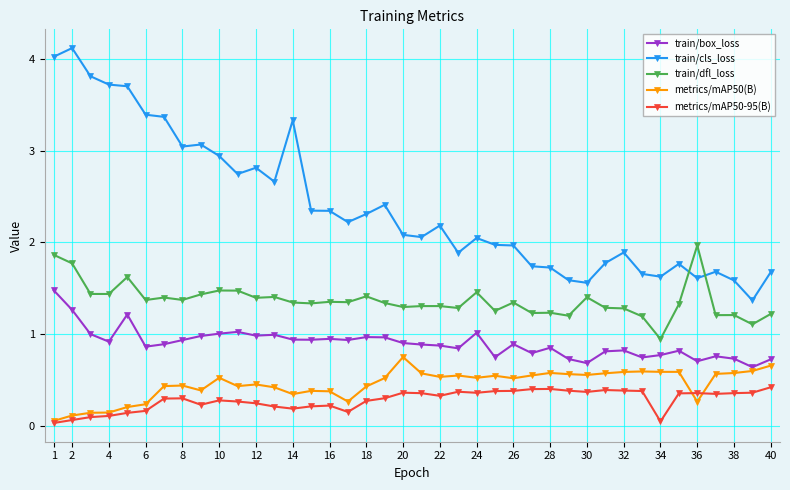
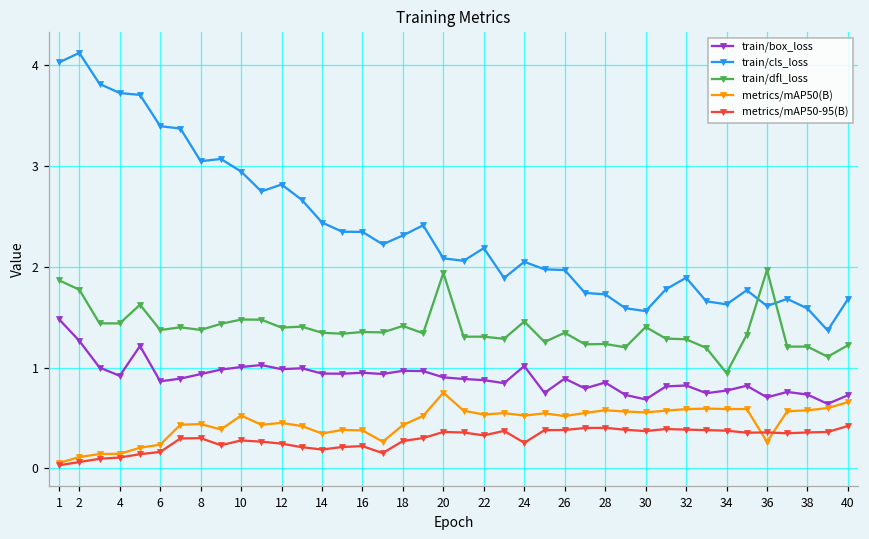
  {
    "train/box_loss": {
      "1": 1.5,
      "2": 1.3,
      "4": 0.9,
      "6": 0.9,
      "8": 0.9,
      "10": 1.0,
      "12": 1.0,
      "14": 0.9,
      "16": 0.9,
      "18": 1.0,
      "20": 0.9,
      "22": 0.9,
      "24": 1.0,
      "26": 0.9,
      "28": 0.9,
      "30": 0.7,
      "32": 0.8,
      "34": 0.8,
      "36": 0.7,
      "38": 0.7,
      "40": 0.7
    },
    "train/cls_loss": {
      "1": 4.0,
      "2": 4.1,
      "4": 3.7,
      "6": 3.4,
      "8": 3.0,
      "10": 2.9,
      "12": 2.8,
-     "14": 3.3,
+     "14": 2.4,
      "16": 2.3,
      "18": 2.3,
      "20": 2.1,
      "22": 2.2,
      "24": 2.0,
      "26": 2.0,
      "28": 1.7,
      "30": 1.6,
      "32": 1.9,
      "34": 1.6,
      "36": 1.6,
      "38": 1.6,
      "40": 1.7
    },
    "train/dfl_loss": {
      "1": 1.9,
      "2": 1.8,
      "4": 1.4,
      "6": 1.4,
      "8": 1.4,
      "10": 1.5,
      "12": 1.4,
      "14": 1.3,
      "16": 1.4,
      "18": 1.4,
-     "20": 1.3,
+     "20": 1.9,
      "22": 1.3,
      "24": 1.5,
      "26": 1.3,
      "28": 1.2,
      "30": 1.4,
      "32": 1.3,
      "34": 0.9,
      "36": 2.0,
      "38": 1.2,
      "40": 1.2
    },
    "metrics/mAP50(B)": {
      "2": 0.1,
      "4": 0.1,
      "6": 0.2,
      "8": 0.4,
      "10": 0.5,
      "12": 0.5,
      "14": 0.3,
      "16": 0.4,
      "18": 0.4,
      "20": 0.7,
      "22": 0.5,
      "24": 0.5,
      "26": 0.5,
      "28": 0.6,
      "30": 0.6,
      "32": 0.6,
      "34": 0.6,
      "36": 0.3,
      "38": 0.6,
      "40": 0.7
    },
    "metrics/mAP50-95(B)": {
      "2": 0.1,
      "4": 0.1,
      "6": 0.2,
      "8": 0.3,
      "10": 0.3,
      "12": 0.2,
      "14": 0.2,
      "16": 0.2,
      "18": 0.3,
      "20": 0.4,
      "22": 0.3,
-     "24": 0.4,
+     "24": 0.3,
      "26": 0.4,
      "28": 0.4,
      "30": 0.4,
      "32": 0.4,
-     "34": 0.0,
+     "34": 0.4,
      "36": 0.4,
      "38": 0.4,
      "40": 0.4
    }
  }
